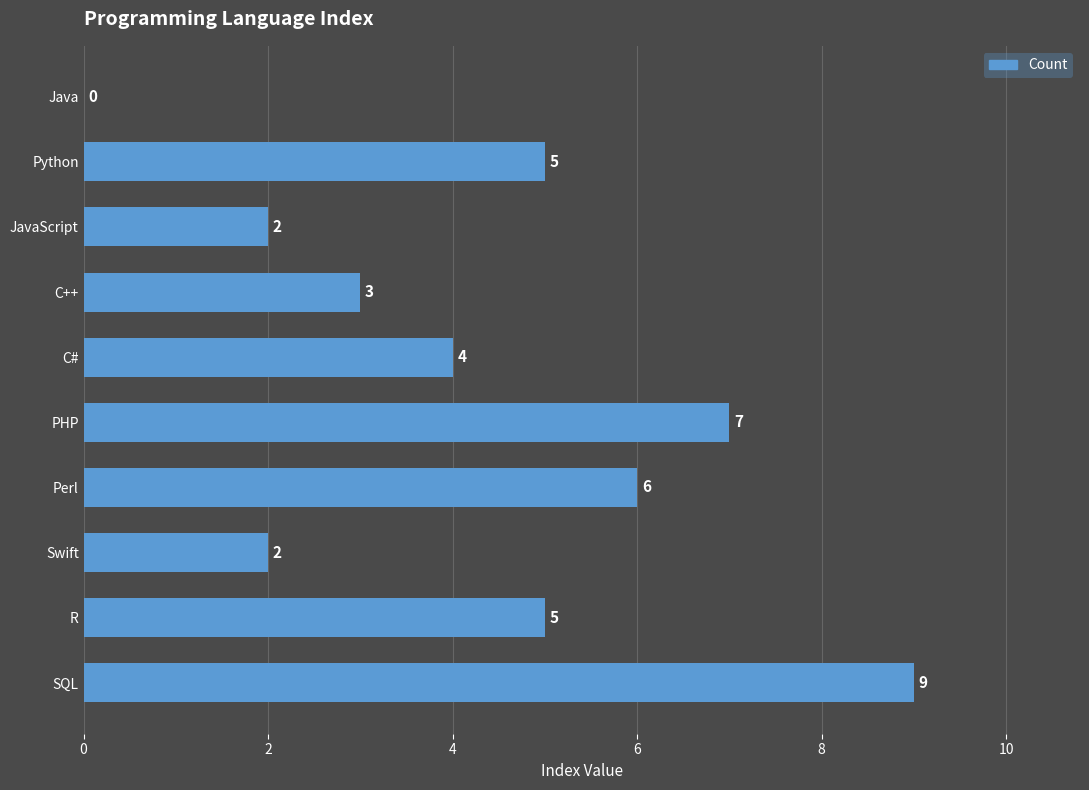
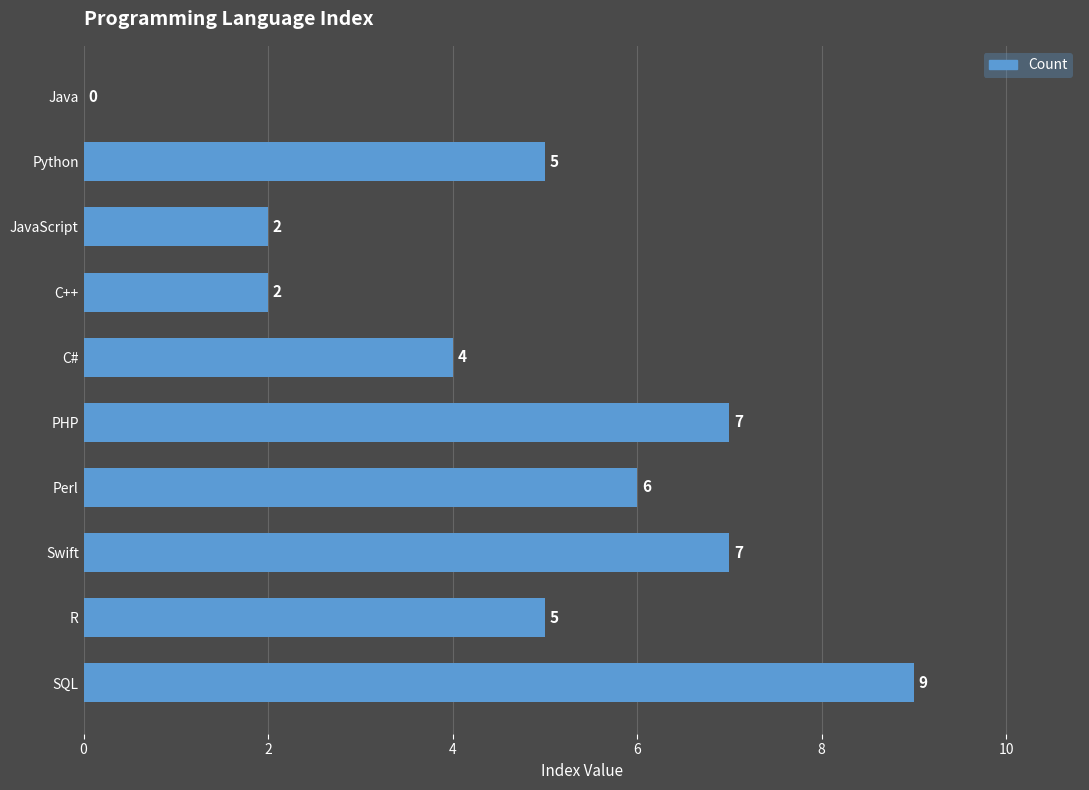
  {
    "Java": 0,
    "Python": 5,
    "JavaScript": 2,
-   "C++": 3,
+   "C++": 2,
    "C#": 4,
    "PHP": 7,
    "Perl": 6,
-   "Swift": 2,
+   "Swift": 7,
    "R": 5,
    "SQL": 9
  }
